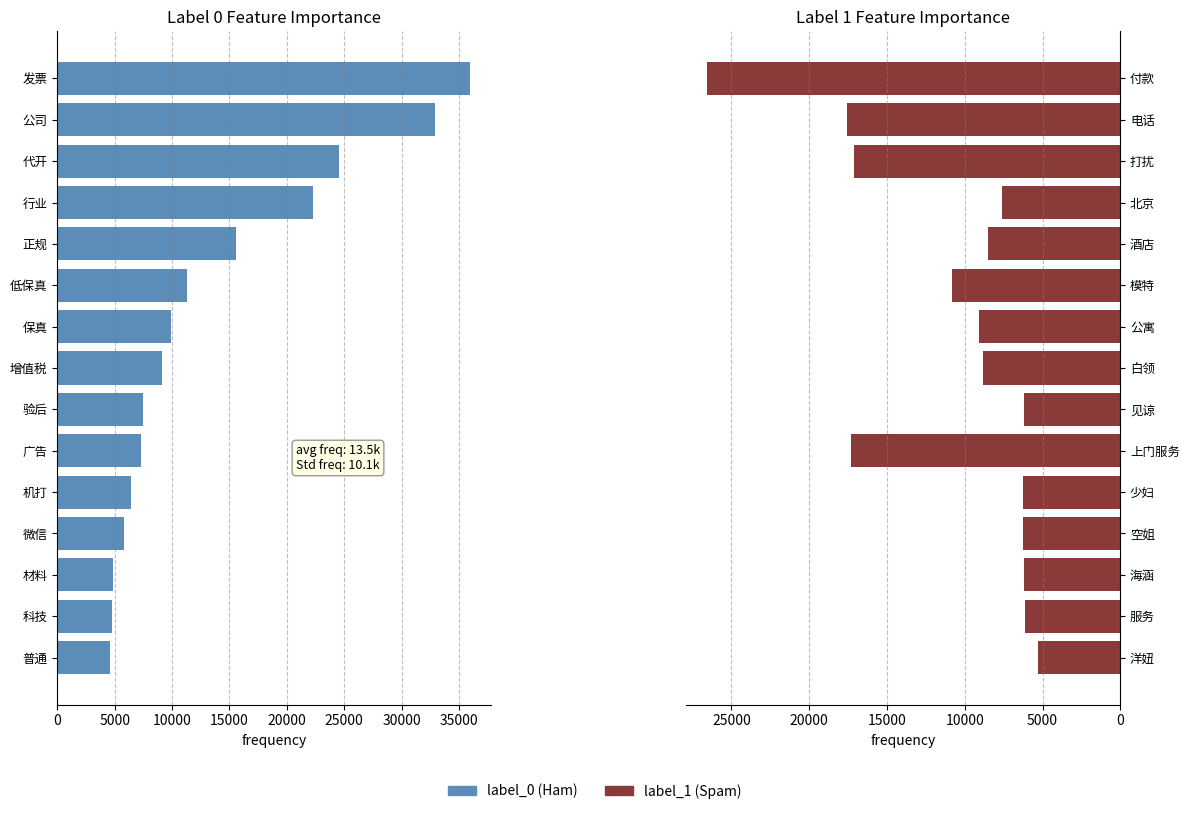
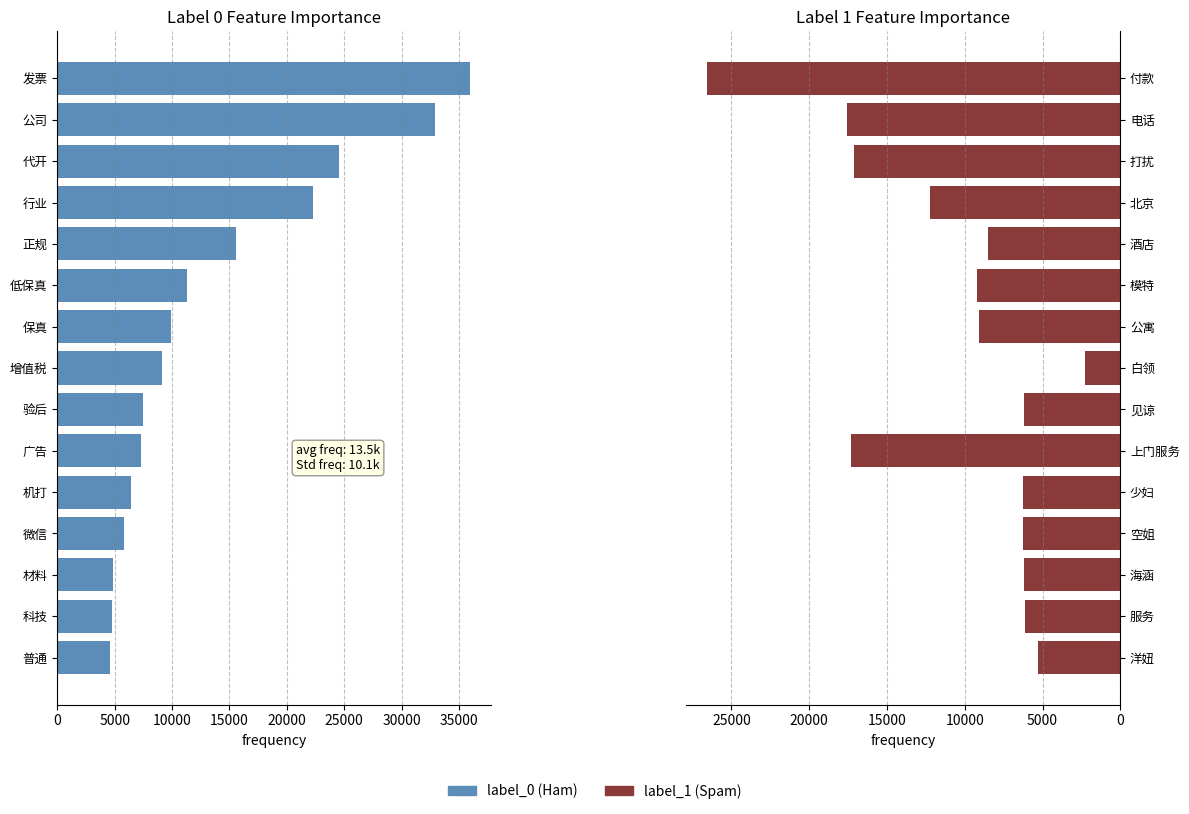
  {
    "Label 0 Feature Importance": {
      "发票": 36000,
      "公司": 32900,
      "代开": 24600,
      "行业": 22300,
      "正规": 15600,
      "低保真": 11300,
      "保真": 9900,
      "增值税": 9100,
      "验后": 7400,
      "广告": 7300,
      "机打": 6500,
      "微信": 5800,
      "材料": 4900,
      "科技": 4800,
      "普通": 4600
    },
    "Label 1 Feature Importance": {
      "付款": 26600,
      "电话": 17600,
      "打扰": 17100,
-     "北京": 7600,
+     "北京": 12200,
      "酒店": 8500,
-     "模特": 10800,
+     "模特": 9200,
      "公寓": 9100,
-     "白领": 8800,
+     "白领": 2300,
      "见谅": 6200,
      "上门服务": 17300,
      "少妇": 6300,
      "空姐": 6300,
      "海涵": 6200,
      "服务": 6100,
      "洋妞": 5300
    }
  }
